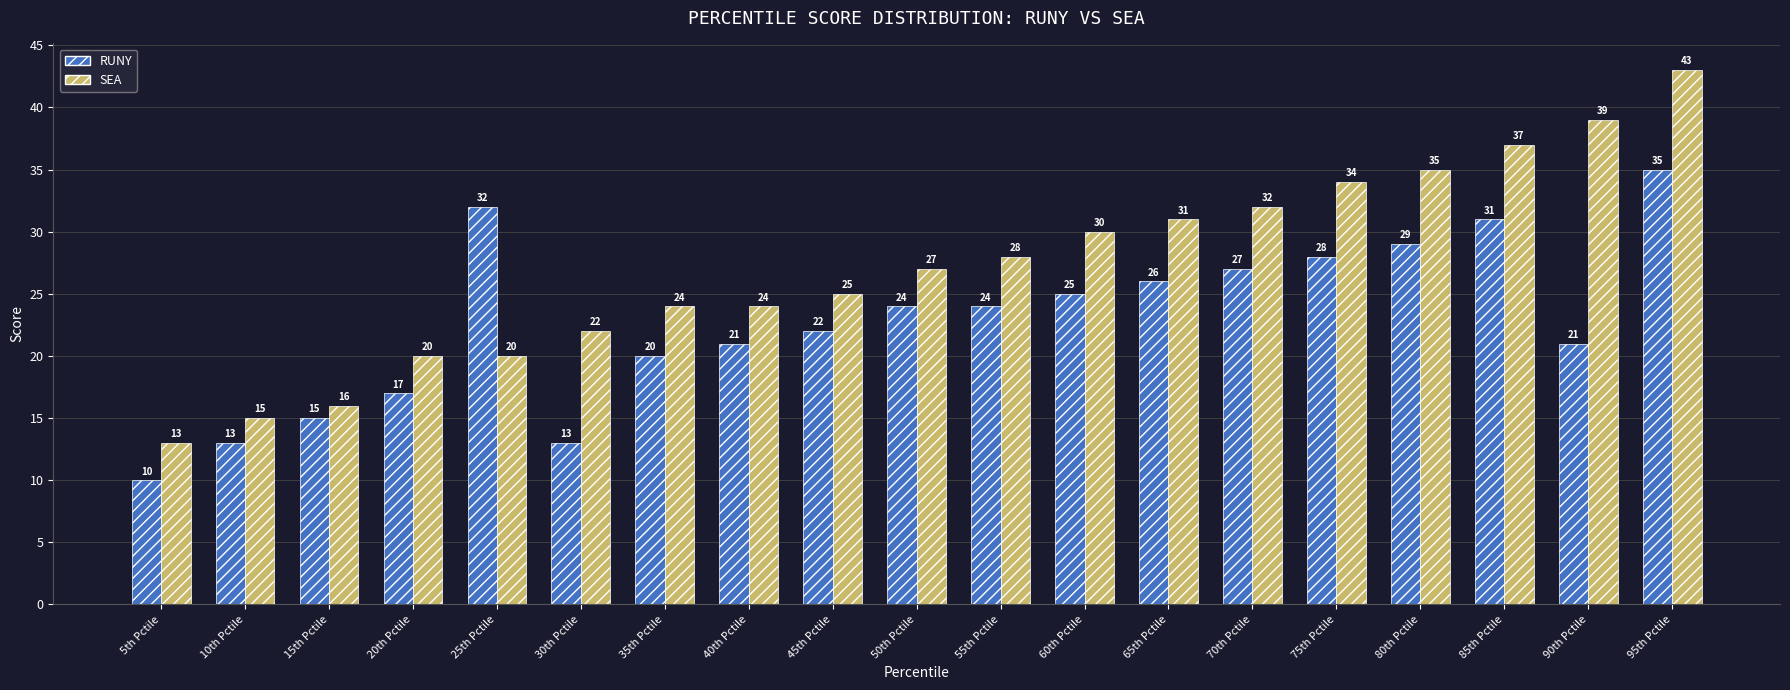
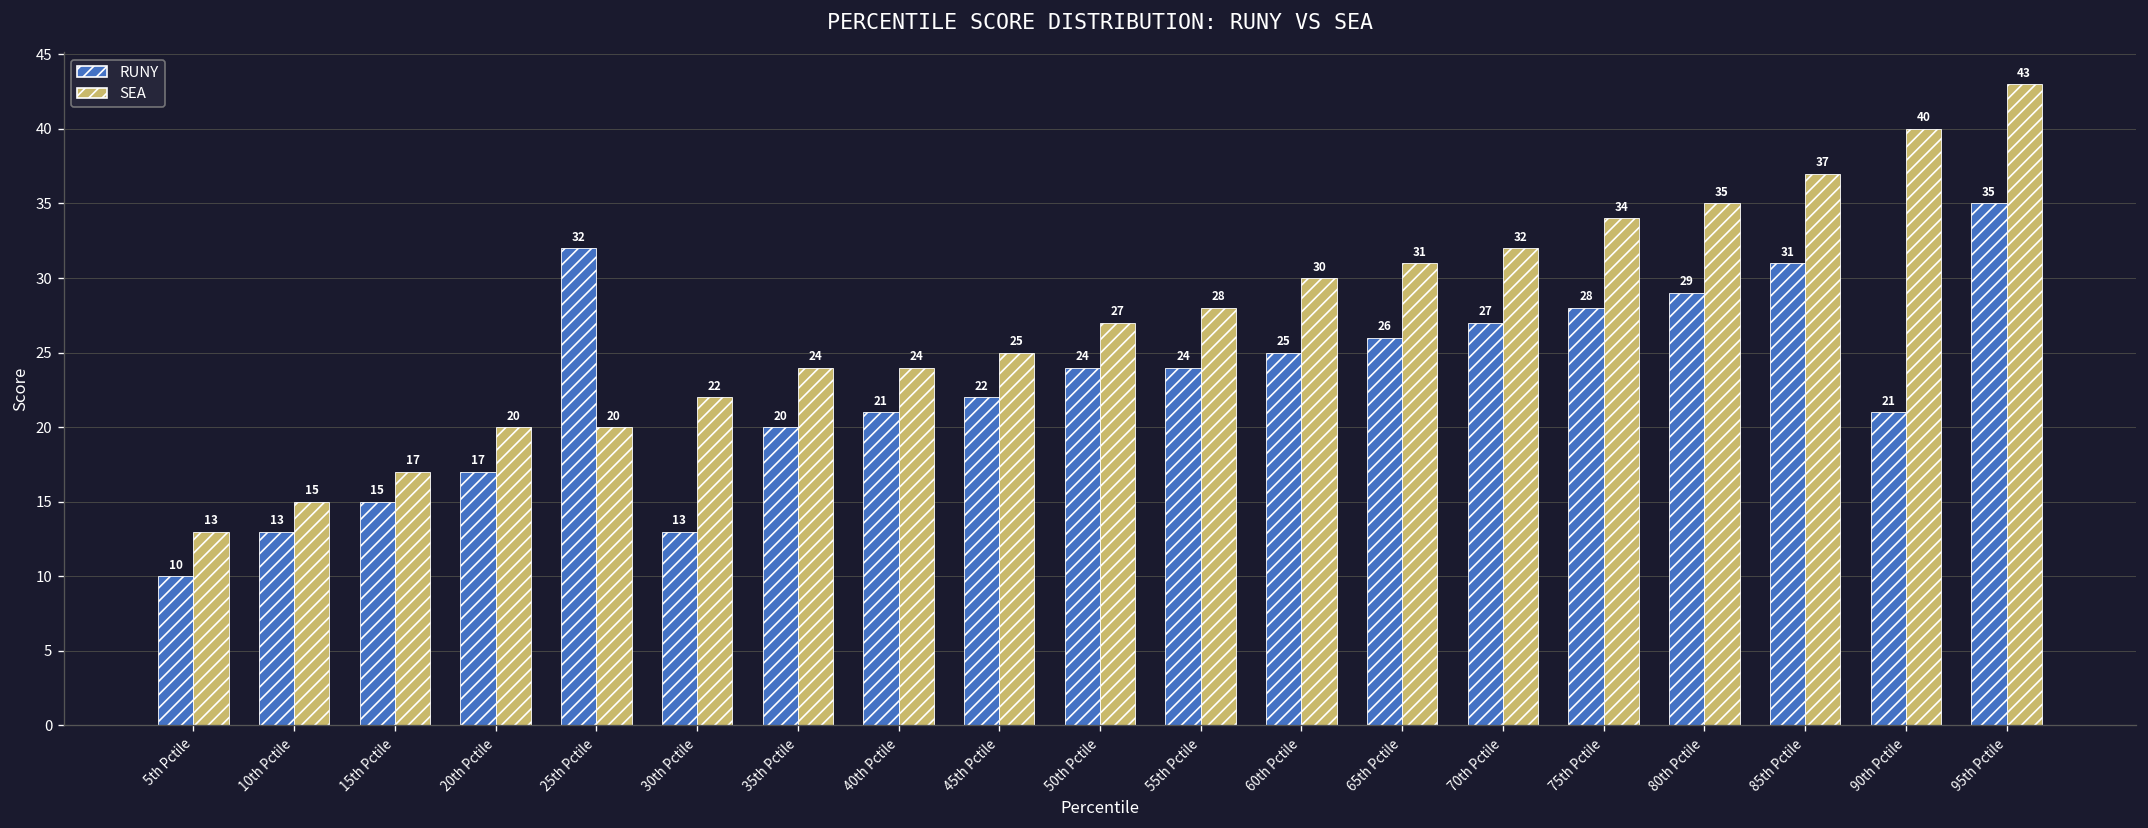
  {
    "RUNY": {
      "5th Pctile": 10,
      "10th Pctile": 13,
      "15th Pctile": 15,
      "20th Pctile": 17,
      "25th Pctile": 32,
      "30th Pctile": 13,
      "35th Pctile": 20,
      "40th Pctile": 21,
      "45th Pctile": 22,
      "50th Pctile": 24,
      "55th Pctile": 24,
      "60th Pctile": 25,
      "65th Pctile": 26,
      "70th Pctile": 27,
      "75th Pctile": 28,
      "80th Pctile": 29,
      "85th Pctile": 31,
      "90th Pctile": 21,
      "95th Pctile": 35
    },
    "SEA": {
      "5th Pctile": 13,
      "10th Pctile": 15,
-     "15th Pctile": 16,
+     "15th Pctile": 17,
      "20th Pctile": 20,
      "25th Pctile": 20,
      "30th Pctile": 22,
      "35th Pctile": 24,
      "40th Pctile": 24,
      "45th Pctile": 25,
      "50th Pctile": 27,
      "55th Pctile": 28,
      "60th Pctile": 30,
      "65th Pctile": 31,
      "70th Pctile": 32,
      "75th Pctile": 34,
      "80th Pctile": 35,
      "85th Pctile": 37,
-     "90th Pctile": 39,
+     "90th Pctile": 40,
      "95th Pctile": 43
    }
  }
